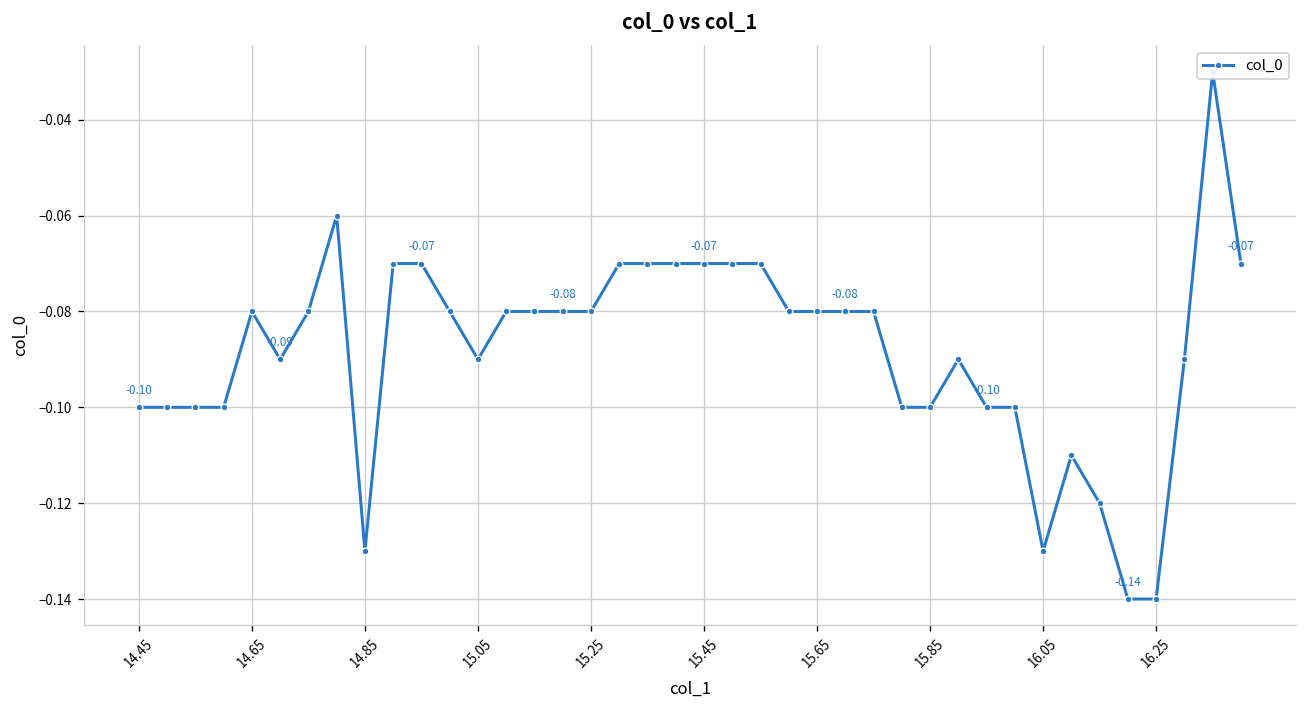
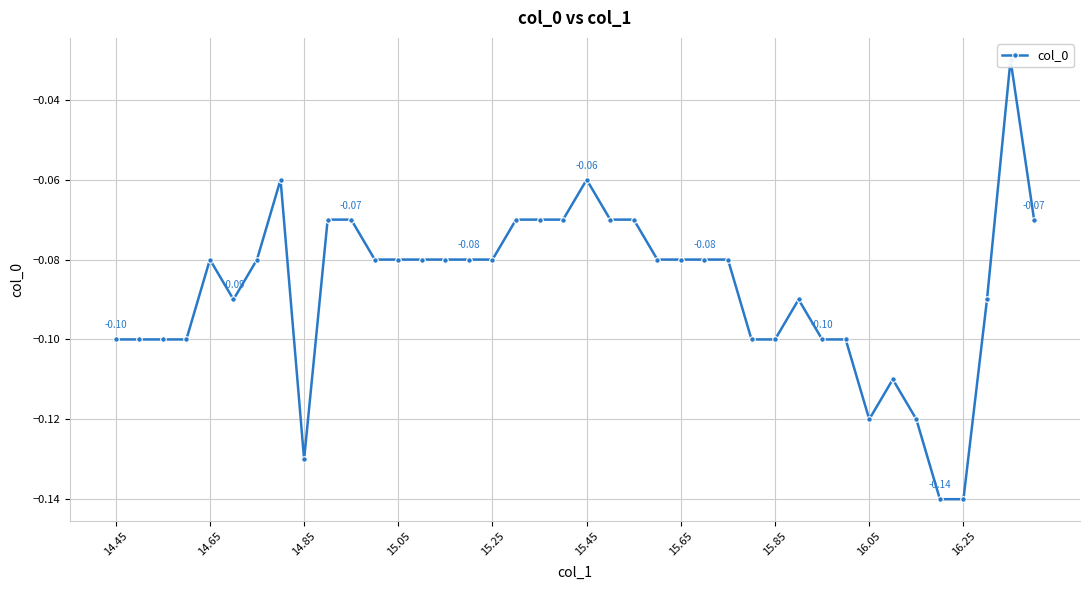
  {
    "14.45": -0.10,
-   "15.05": -0.09,
-   "15.45": -0.07,
-   "16.05": -0.13
+   "15.05": -0.08,
+   "15.45": -0.06,
+   "16.05": -0.12
  }
